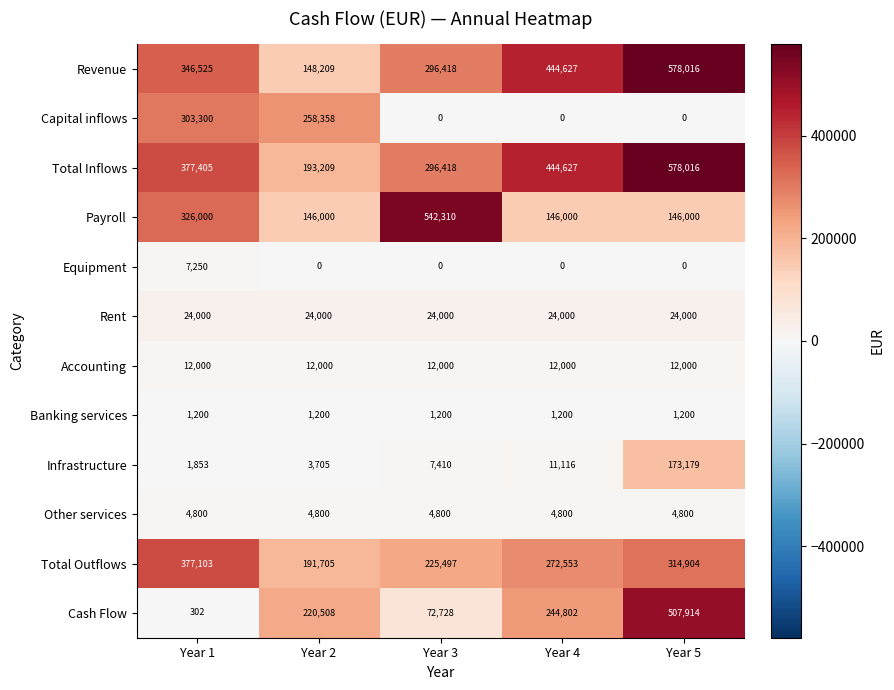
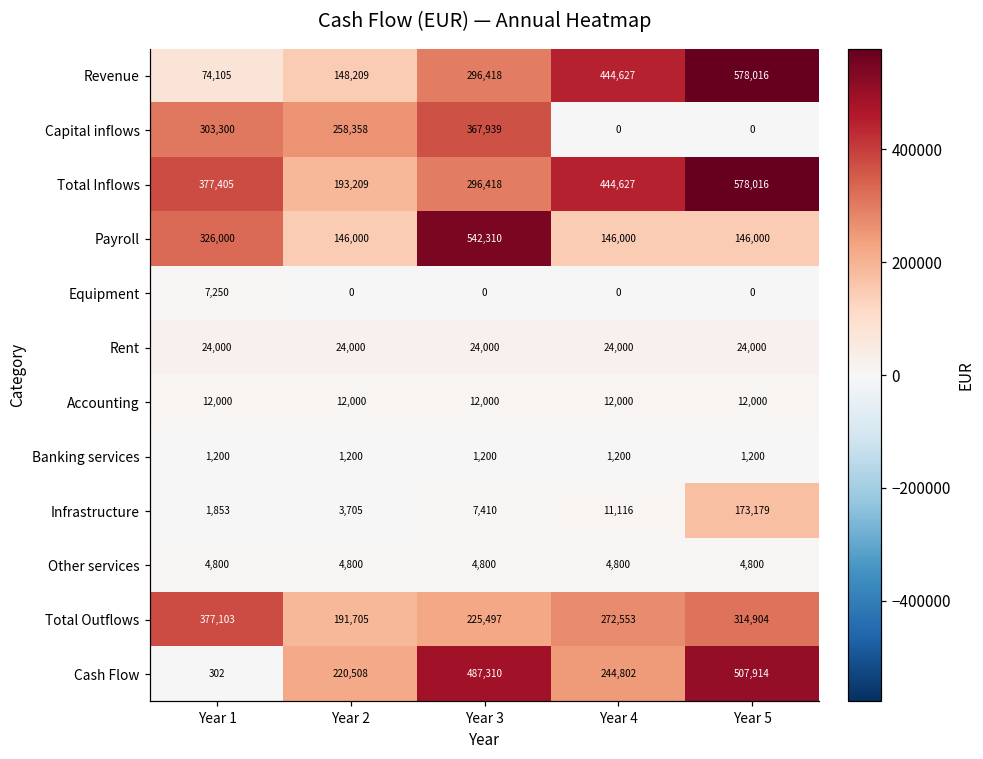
  {
    "Revenue": {
-     "Year 1": "346,525",
+     "Year 1": "74,105",
      "Year 2": "148,209",
      "Year 3": "296,418",
      "Year 4": "444,627",
      "Year 5": "578,016"
    },
    "Capital inflows": {
      "Year 1": "303,300",
      "Year 2": "258,358",
-     "Year 3": "0",
+     "Year 3": "367,939",
      "Year 4": "0",
      "Year 5": "0"
    },
    "Total Inflows": {
      "Year 1": "377,405",
      "Year 2": "193,209",
      "Year 3": "296,418",
      "Year 4": "444,627",
      "Year 5": "578,016"
    },
    "Payroll": {
      "Year 1": "326,000",
      "Year 2": "146,000",
      "Year 3": "542,310",
      "Year 4": "146,000",
      "Year 5": "146,000"
    },
    "Equipment": {
      "Year 1": "7,250",
      "Year 2": "0",
      "Year 3": "0",
      "Year 4": "0",
      "Year 5": "0"
    },
    "Rent": {
      "Year 1": "24,000",
      "Year 2": "24,000",
      "Year 3": "24,000",
      "Year 4": "24,000",
      "Year 5": "24,000"
    },
    "Accounting": {
      "Year 1": "12,000",
      "Year 2": "12,000",
      "Year 3": "12,000",
      "Year 4": "12,000",
      "Year 5": "12,000"
    },
    "Banking services": {
      "Year 1": "1,200",
      "Year 2": "1,200",
      "Year 3": "1,200",
      "Year 4": "1,200",
      "Year 5": "1,200"
    },
    "Infrastructure": {
      "Year 1": "1,853",
      "Year 2": "3,705",
      "Year 3": "7,410",
      "Year 4": "11,116",
      "Year 5": "173,179"
    },
    "Other services": {
      "Year 1": "4,800",
      "Year 2": "4,800",
      "Year 3": "4,800",
      "Year 4": "4,800",
      "Year 5": "4,800"
    },
    "Total Outflows": {
      "Year 1": "377,103",
      "Year 2": "191,705",
      "Year 3": "225,497",
      "Year 4": "272,553",
      "Year 5": "314,904"
    },
    "Cash Flow": {
      "Year 1": "302",
      "Year 2": "220,508",
-     "Year 3": "72,728",
+     "Year 3": "487,310",
      "Year 4": "244,802",
      "Year 5": "507,914"
    }
  }
